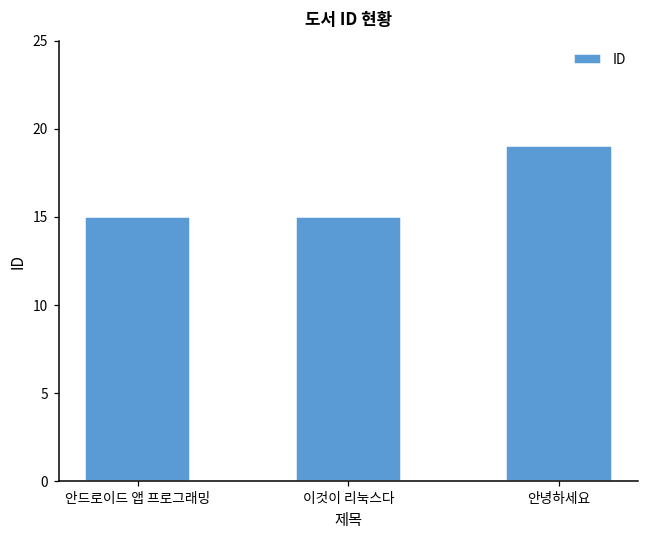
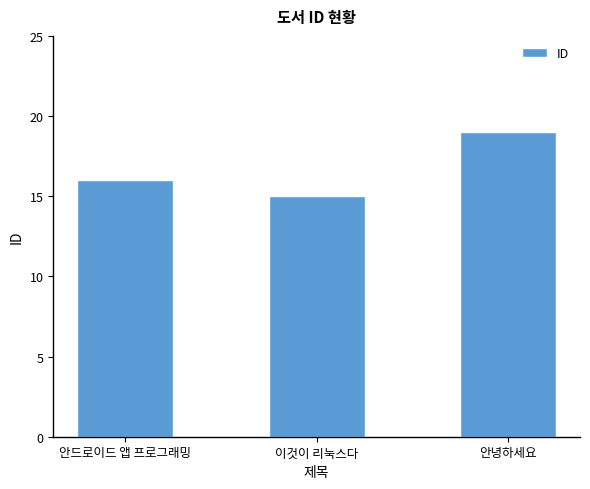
  {
-   "안드로이드 앱 프로그래밍": 15,
+   "안드로이드 앱 프로그래밍": 16,
    "이것이 리눅스다": 15,
    "안녕하세요": 19
  }
